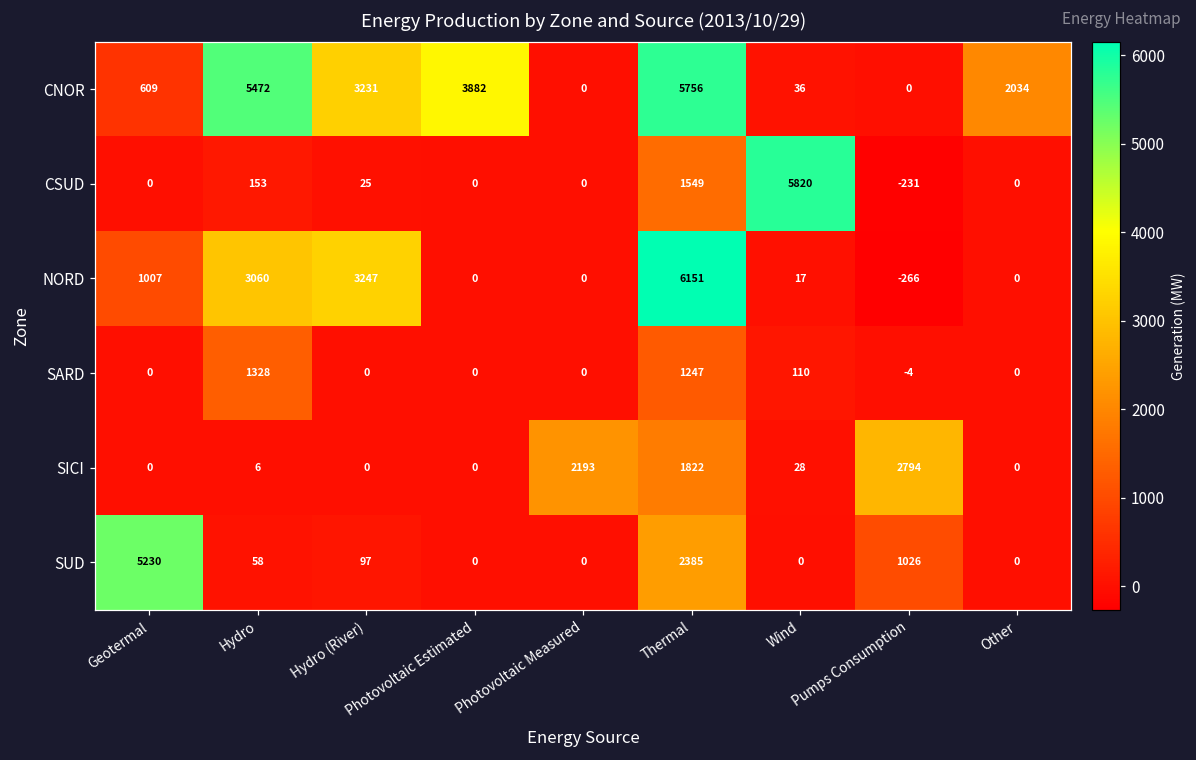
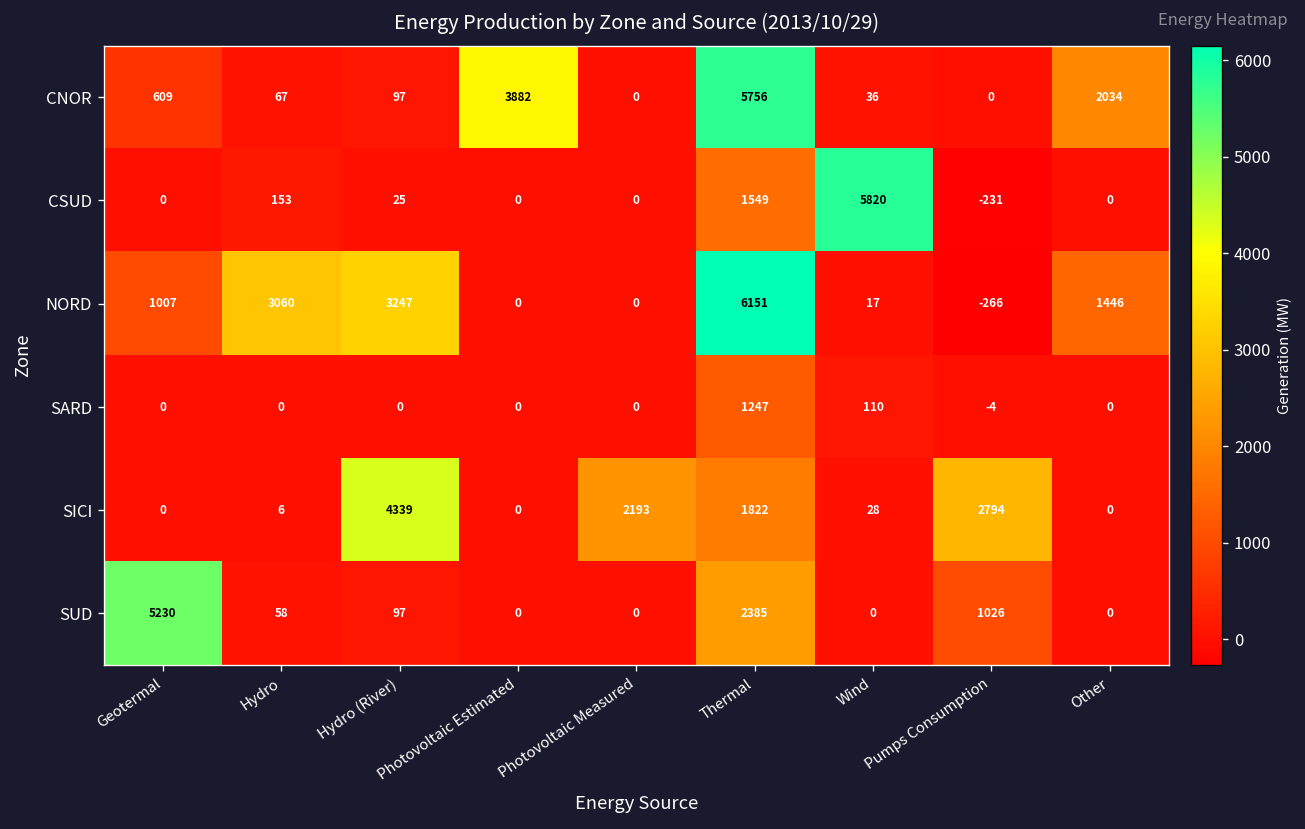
  {
    "CNOR": {
      "Geotermal": 609,
-     "Hydro": 5472,
-     "Hydro (River)": 3231,
+     "Hydro": 67,
+     "Hydro (River)": 97,
      "Photovoltaic Estimated": 3882,
      "Photovoltaic Measured": 0,
      "Thermal": 5756,
      "Wind": 36,
      "Pumps Consumption": 0,
      "Other": 2034
    },
    "CSUD": {
      "Geotermal": 0,
      "Hydro": 153,
      "Hydro (River)": 25,
      "Photovoltaic Estimated": 0,
      "Photovoltaic Measured": 0,
      "Thermal": 1549,
      "Wind": 5820,
      "Pumps Consumption": -231,
      "Other": 0
    },
    "NORD": {
      "Geotermal": 1007,
      "Hydro": 3060,
      "Hydro (River)": 3247,
      "Photovoltaic Estimated": 0,
      "Photovoltaic Measured": 0,
      "Thermal": 6151,
      "Wind": 17,
      "Pumps Consumption": -266,
-     "Other": 0
+     "Other": 1446
    },
    "SARD": {
      "Geotermal": 0,
-     "Hydro": 1328,
+     "Hydro": 0,
      "Hydro (River)": 0,
      "Photovoltaic Estimated": 0,
      "Photovoltaic Measured": 0,
      "Thermal": 1247,
      "Wind": 110,
      "Pumps Consumption": -4,
      "Other": 0
    },
    "SICI": {
      "Geotermal": 0,
      "Hydro": 6,
-     "Hydro (River)": 0,
+     "Hydro (River)": 4339,
      "Photovoltaic Estimated": 0,
      "Photovoltaic Measured": 2193,
      "Thermal": 1822,
      "Wind": 28,
      "Pumps Consumption": 2794,
      "Other": 0
    },
    "SUD": {
      "Geotermal": 5230,
      "Hydro": 58,
      "Hydro (River)": 97,
      "Photovoltaic Estimated": 0,
      "Photovoltaic Measured": 0,
      "Thermal": 2385,
      "Wind": 0,
      "Pumps Consumption": 1026,
      "Other": 0
    }
  }
